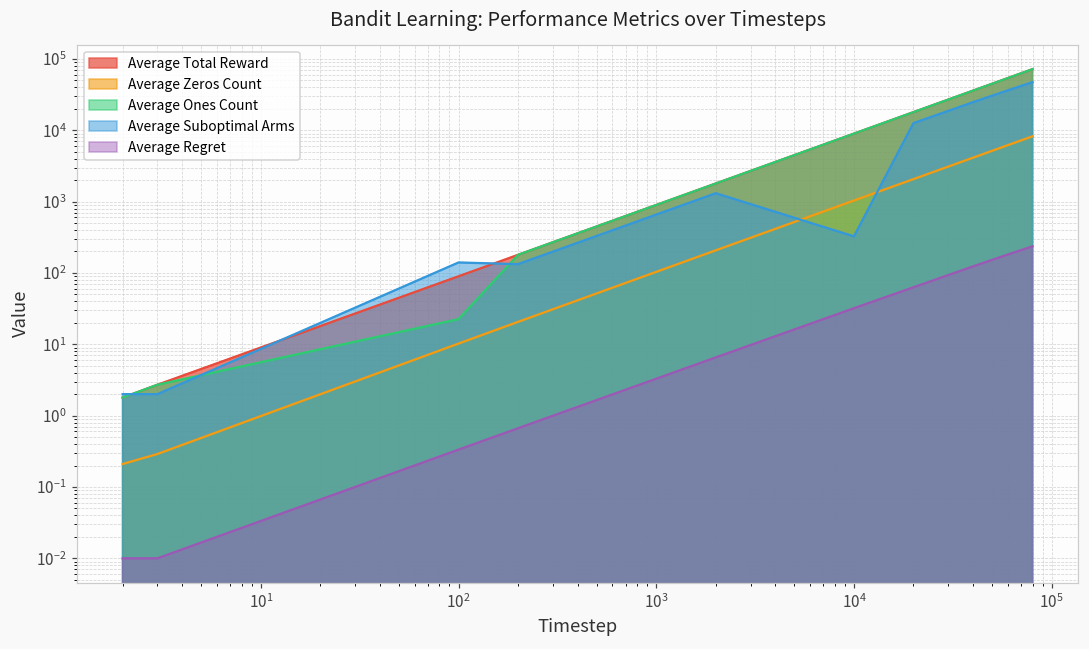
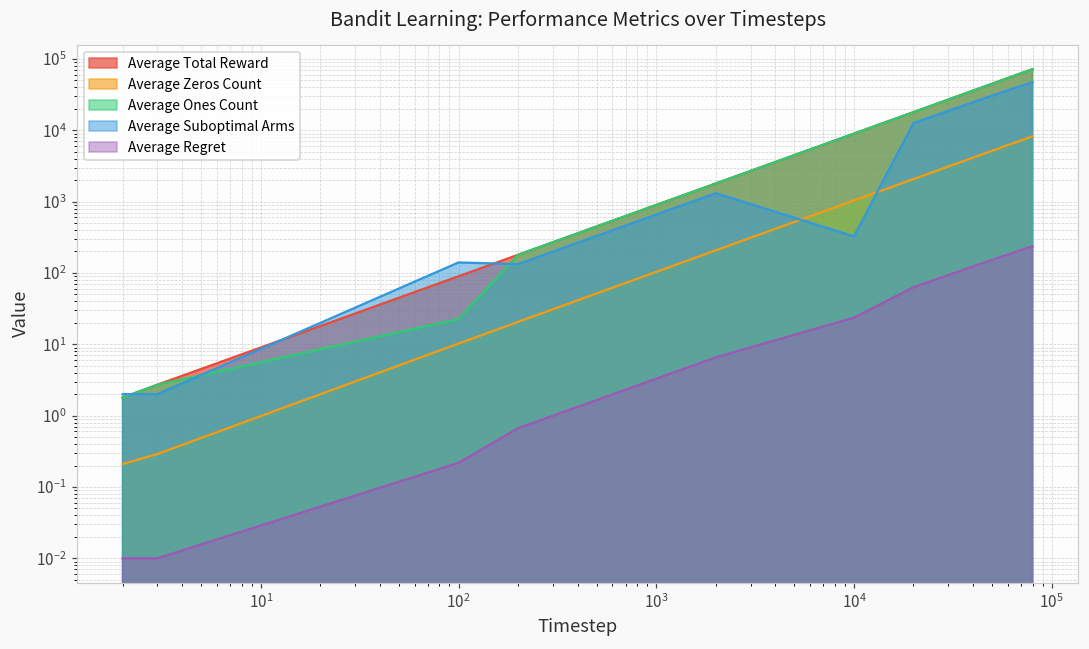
  {
    "Average Total Reward": {
      "10^2": 90
    },
    "Average Zeros Count": {
      "10^2": 10,
      "10^4": 1000
    },
    "Average Ones Count": {
      "10^2": 23
    },
    "Average Suboptimal Arms": {
      "10^2": 140,
      "10^4": 300
    },
    "Average Regret": {
-     "10^2": 0.3,
-     "10^4": 30
+     "10^2": 0.22,
+     "10^4": 24
    }
  }
